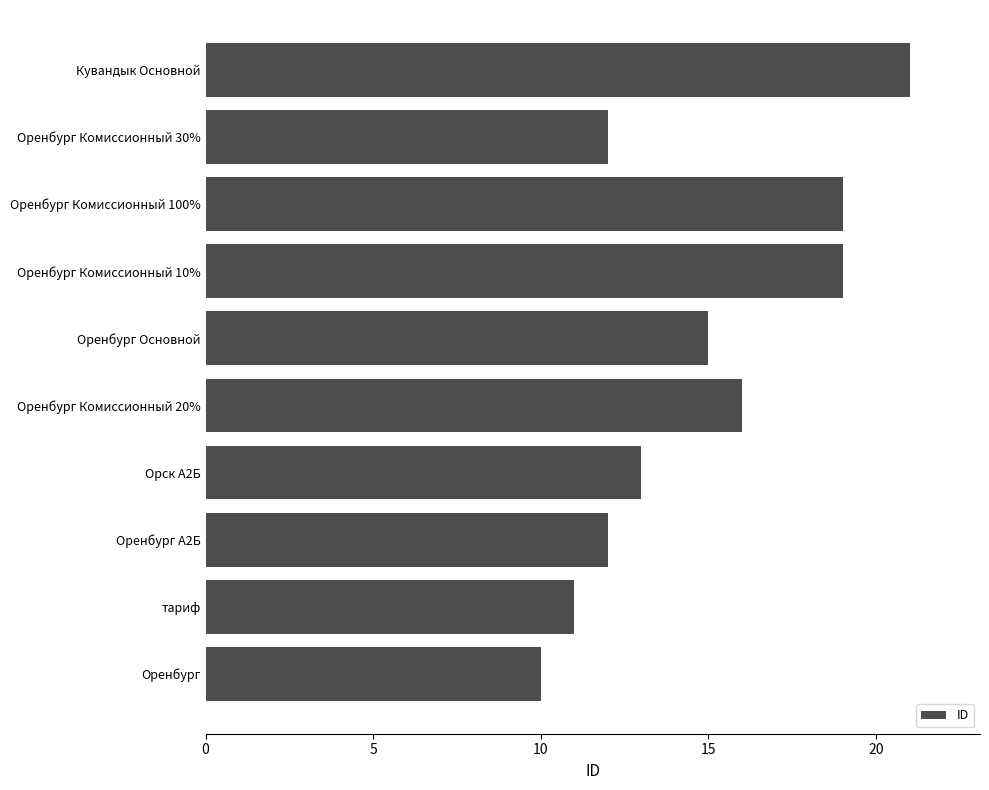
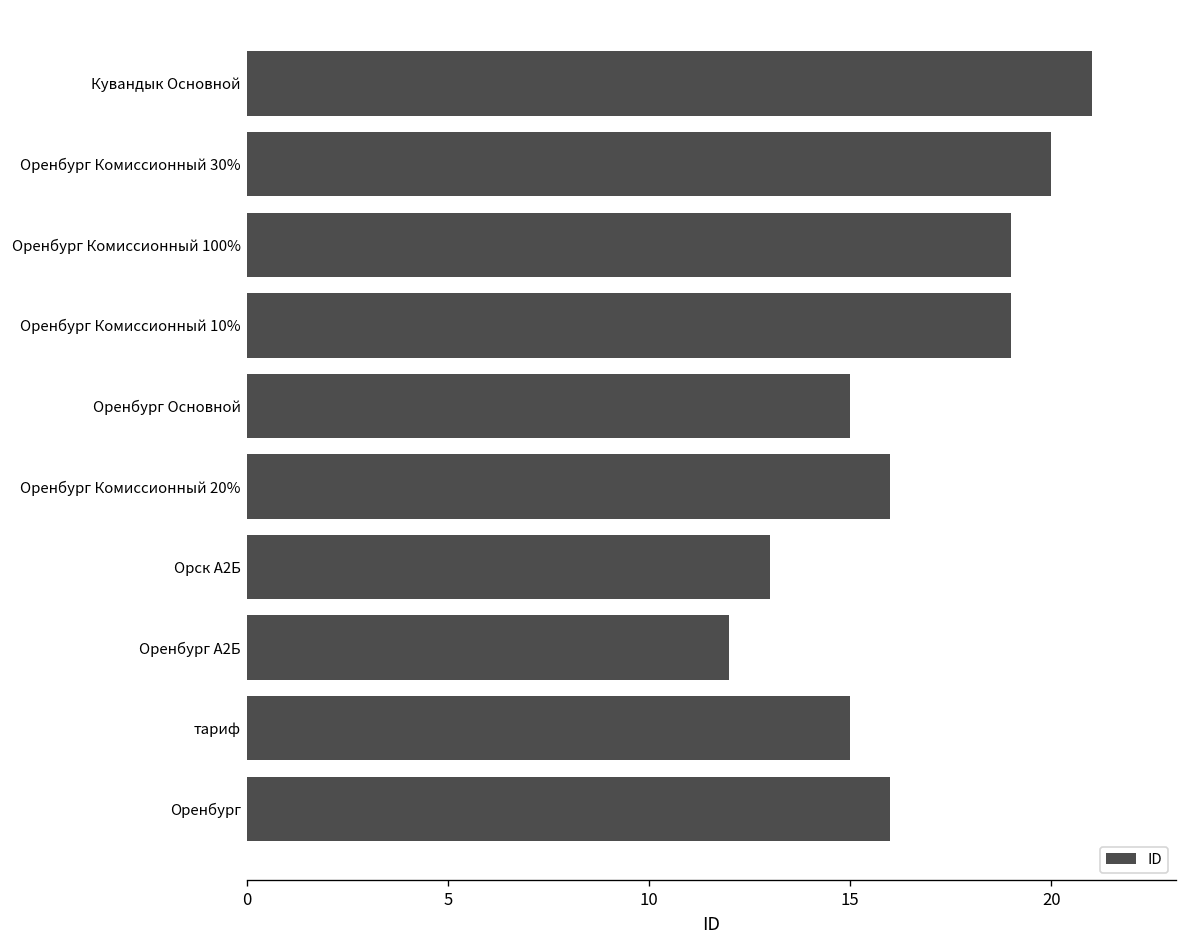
  {
    "Кувандык Основной": 21,
-   "Оренбург Комиссионный 30%": 12,
+   "Оренбург Комиссионный 30%": 20,
    "Оренбург Комиссионный 100%": 19,
    "Оренбург Комиссионный 10%": 19,
    "Оренбург Основной": 15,
    "Оренбург Комиссионный 20%": 16,
    "Орск А2Б": 13,
    "Оренбург А2Б": 12,
-   "тариф": 11,
-   "Оренбург": 10
+   "тариф": 15,
+   "Оренбург": 16
  }
